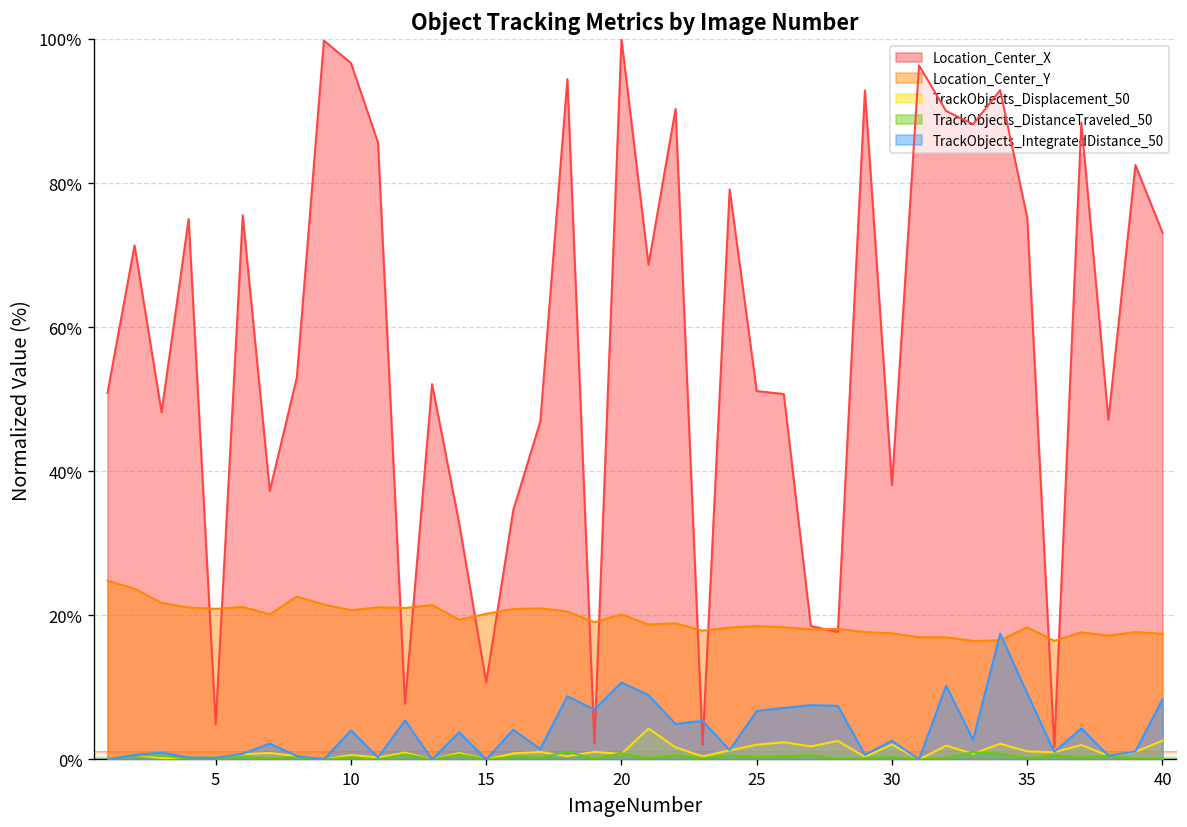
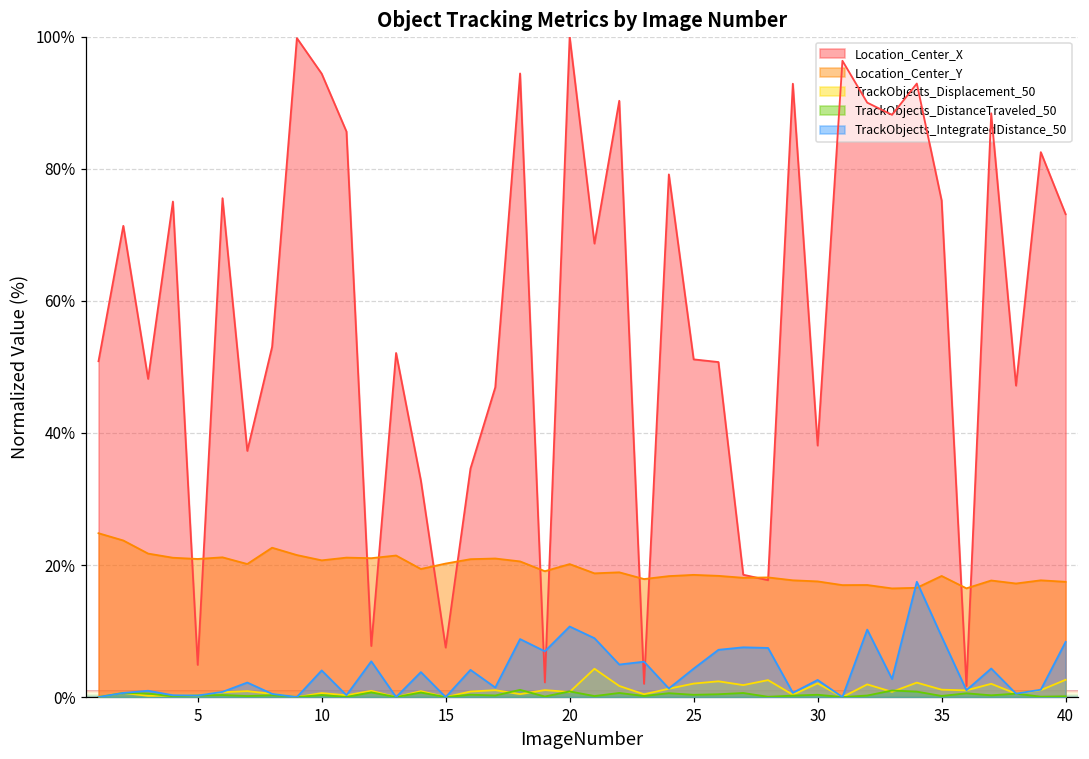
  {
    "Location_Center_X": {
      "5": "5%",
-     "10": "97%",
-     "15": "11%",
+     "10": "94%",
+     "15": "7%",
      "20": "100%",
      "25": "51%",
      "30": "38%",
      "35": "75%",
      "40": "73%"
    },
    "TrackObjects_DistanceTraveled_50": {
      "25": "0%",
      "30": "0%",
      "35": "0%",
      "40": "0%"
    },
    "TrackObjects_IntegratedDistance_50": {
      "10": "4%",
      "20": "11%",
-     "25": "7%",
+     "25": "4%",
      "30": "3%",
      "35": "9%",
      "40": "8%"
    }
  }
